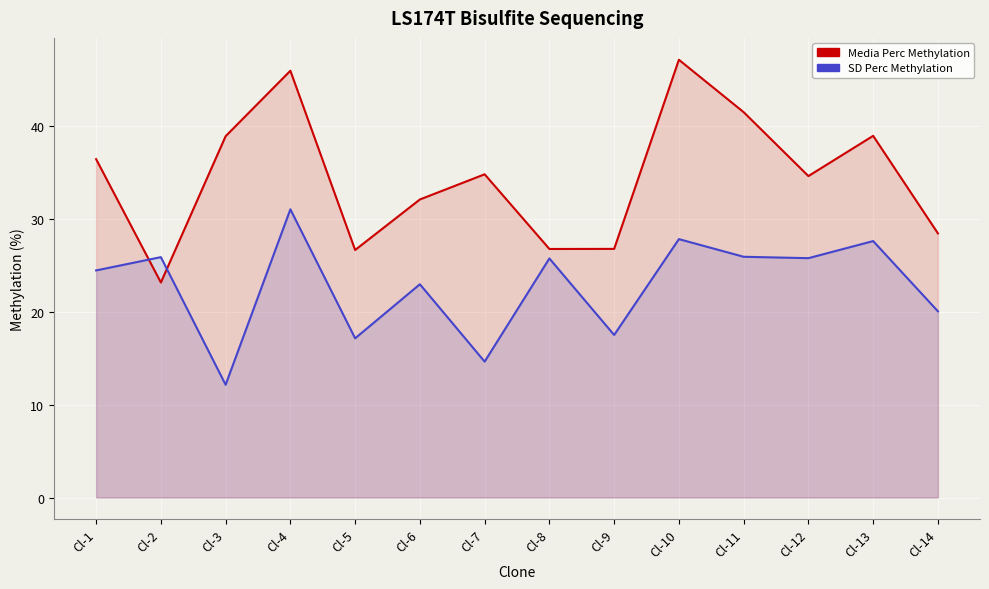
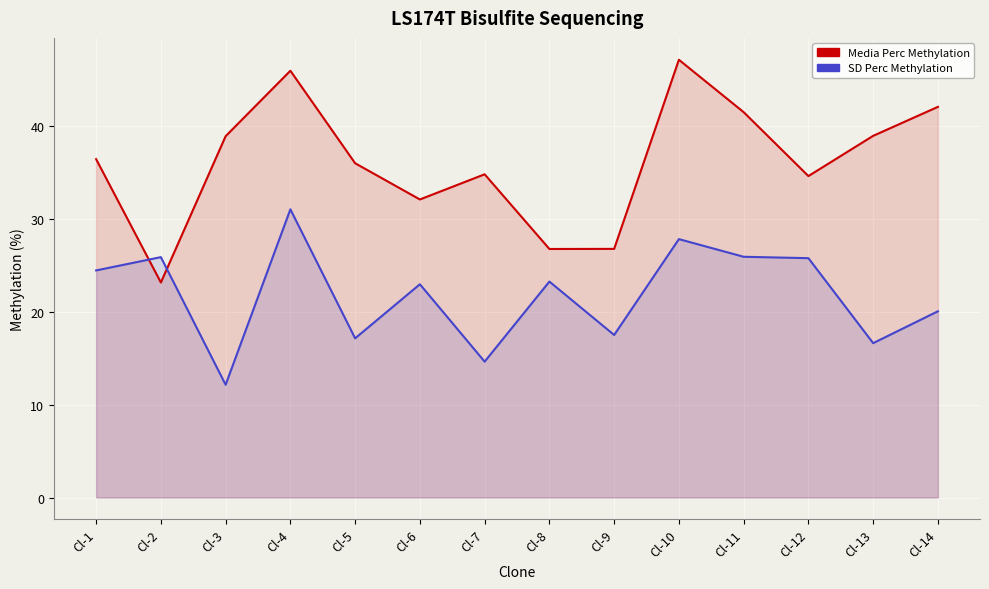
  {
    "Media Perc Methylation": {
      "Cl-1": 36,
      "Cl-2": 23,
      "Cl-3": 39,
      "Cl-4": 46,
-     "Cl-5": 27,
+     "Cl-5": 36,
      "Cl-6": 32,
      "Cl-7": 35,
      "Cl-8": 27,
      "Cl-9": 27,
      "Cl-10": 47,
      "Cl-11": 41,
      "Cl-12": 35,
      "Cl-13": 39,
-     "Cl-14": 28
+     "Cl-14": 42
    },
    "SD Perc Methylation": {
      "Cl-1": 24,
      "Cl-2": 26,
      "Cl-3": 12,
      "Cl-4": 31,
      "Cl-5": 17,
      "Cl-6": 23,
      "Cl-7": 15,
-     "Cl-8": 26,
+     "Cl-8": 23,
      "Cl-9": 18,
      "Cl-10": 28,
      "Cl-11": 26,
      "Cl-12": 26,
-     "Cl-13": 28,
+     "Cl-13": 17,
      "Cl-14": 20
    }
  }
